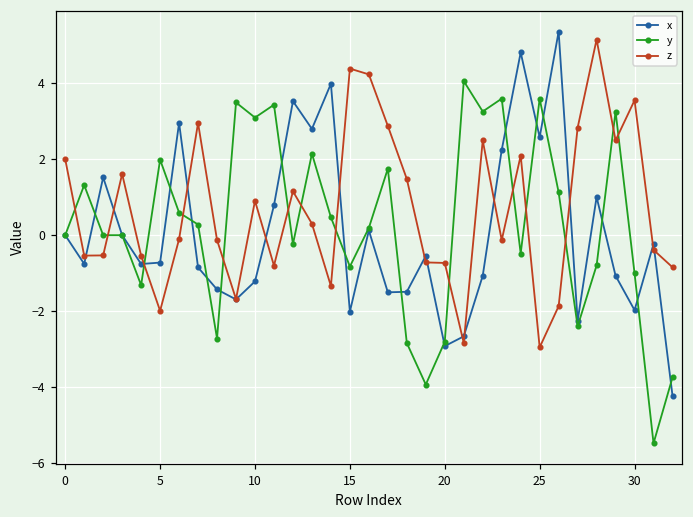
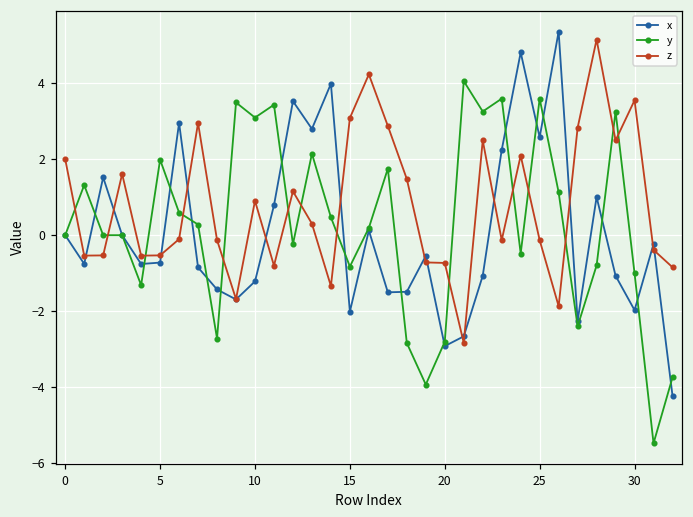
  {
    "x": {
      "5": -0.7,
      "10": -1.2,
      "15": -2.0,
      "20": -2.9,
      "25": 2.6,
      "30": -2.0
    },
    "y": {
      "5": 2.0,
      "10": 3.1,
      "15": -0.8,
      "20": -2.8,
      "25": 3.6,
      "30": -1.0
    },
    "z": {
      "0": 2.0,
-     "5": -2.0,
+     "5": -0.5,
      "10": 0.9,
-     "15": 4.4,
+     "15": 3.1,
      "20": -0.7,
-     "25": -3.0,
+     "25": -0.1,
      "30": 3.5
    }
  }
